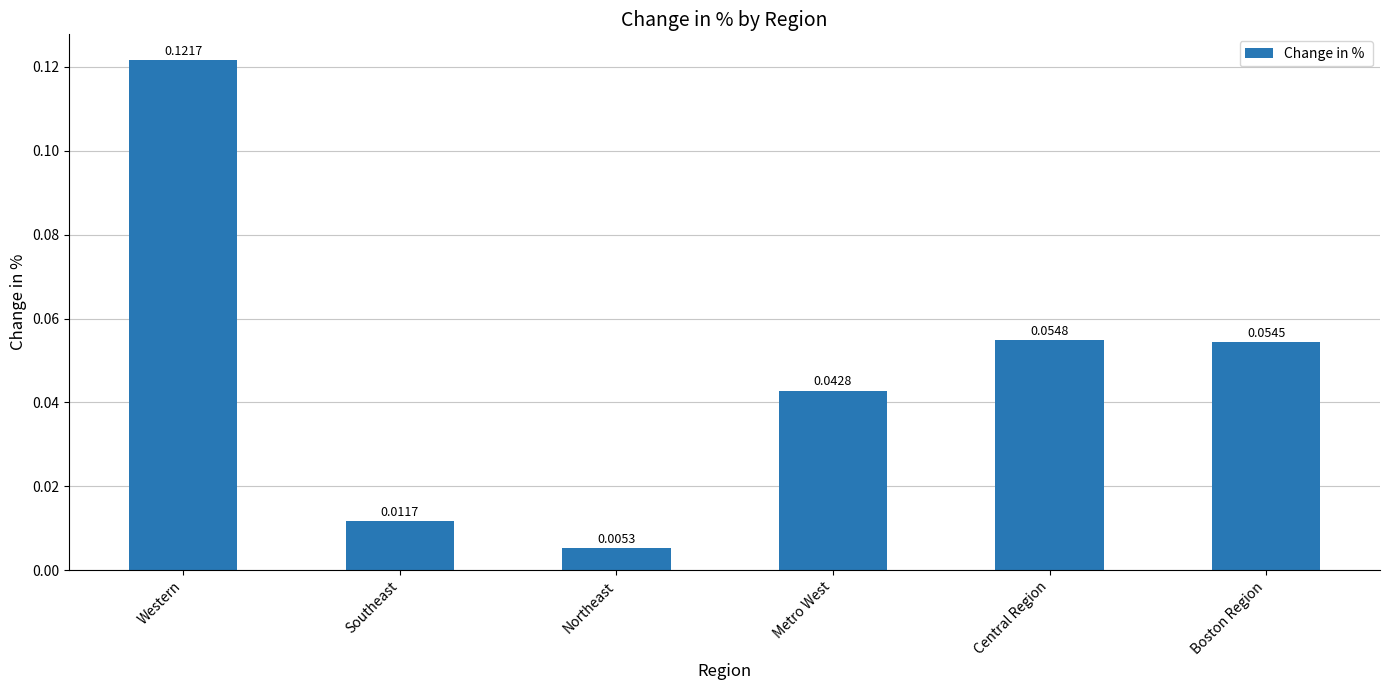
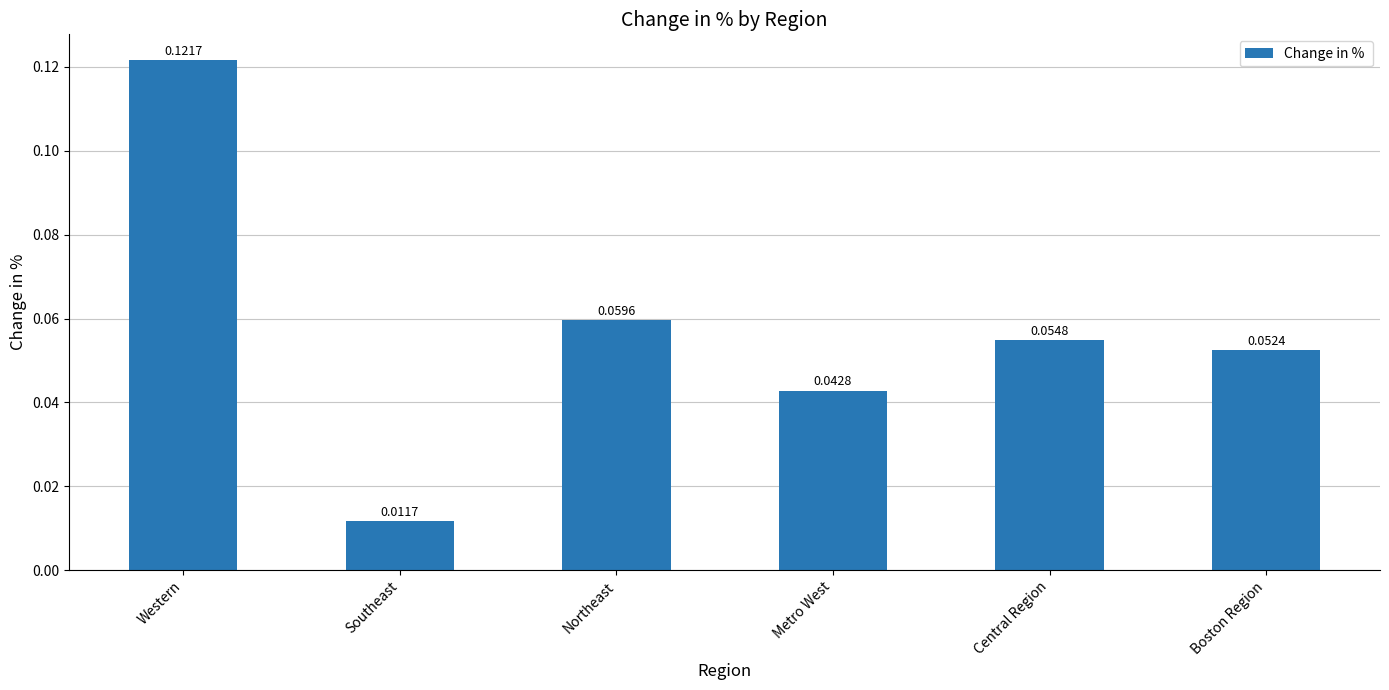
  {
    "Western": 0.1217,
    "Southeast": 0.0117,
-   "Northeast": 0.0053,
+   "Northeast": 0.0596,
    "Metro West": 0.0428,
    "Central Region": 0.0548,
-   "Boston Region": 0.0545
+   "Boston Region": 0.0524
  }
